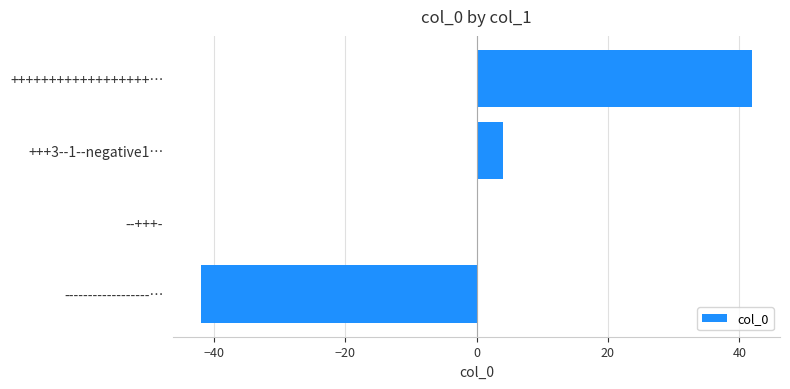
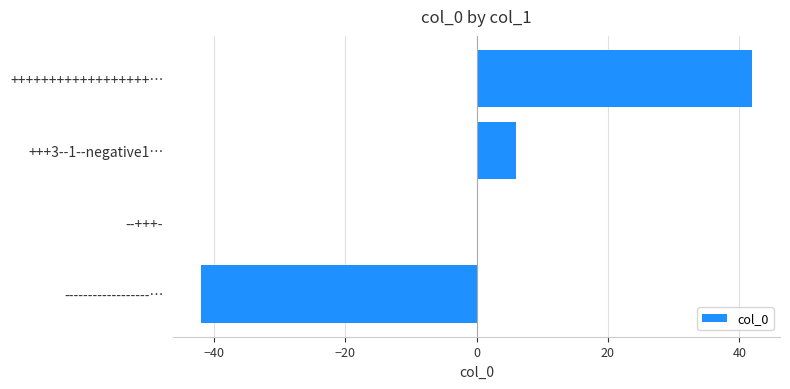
  {
    "++++++++++++++++++…": 42,
-   "+++3--1--negative1…": 4,
+   "+++3--1--negative1…": 6,
    "--+++-": 0,
    "------------------…": -42
  }
